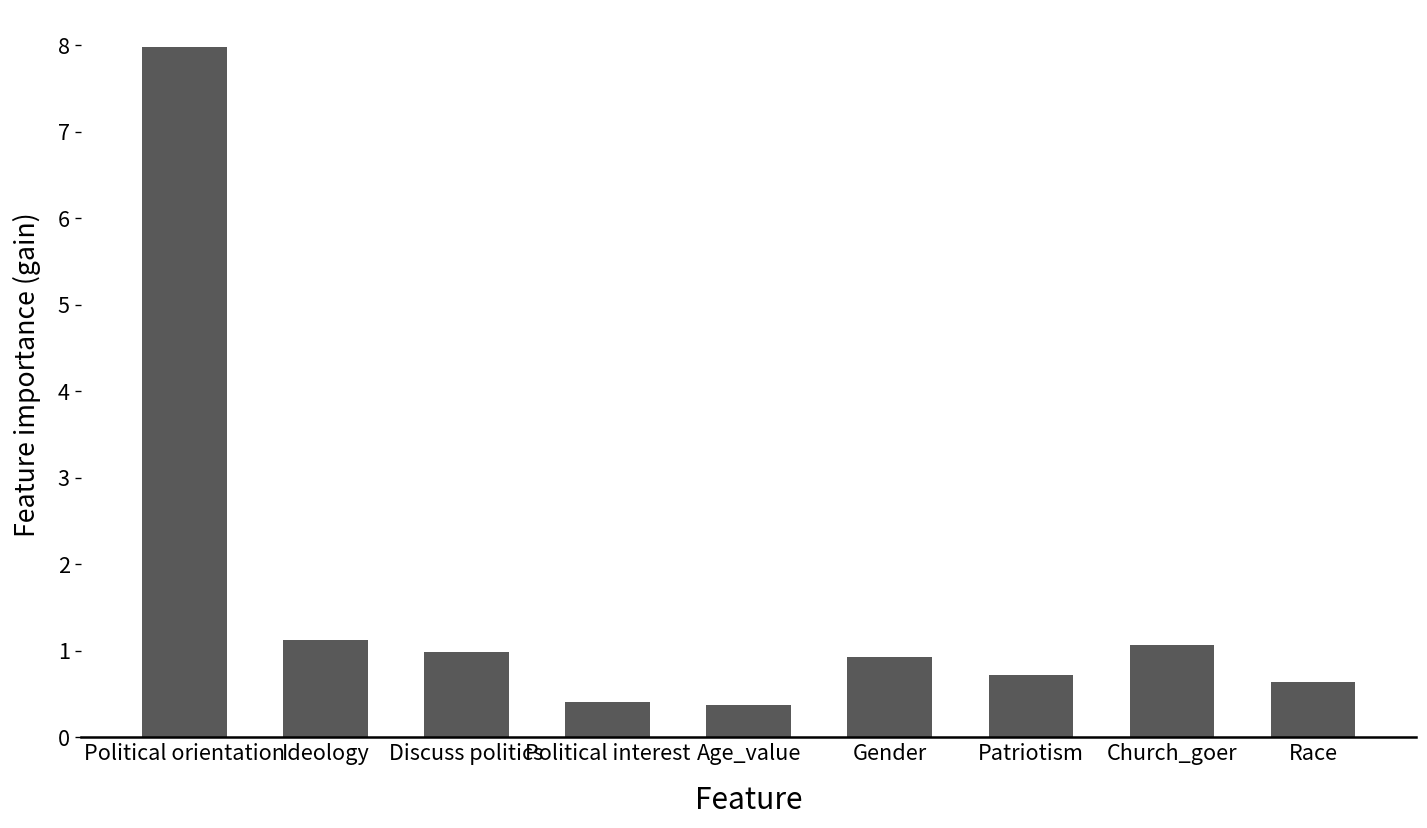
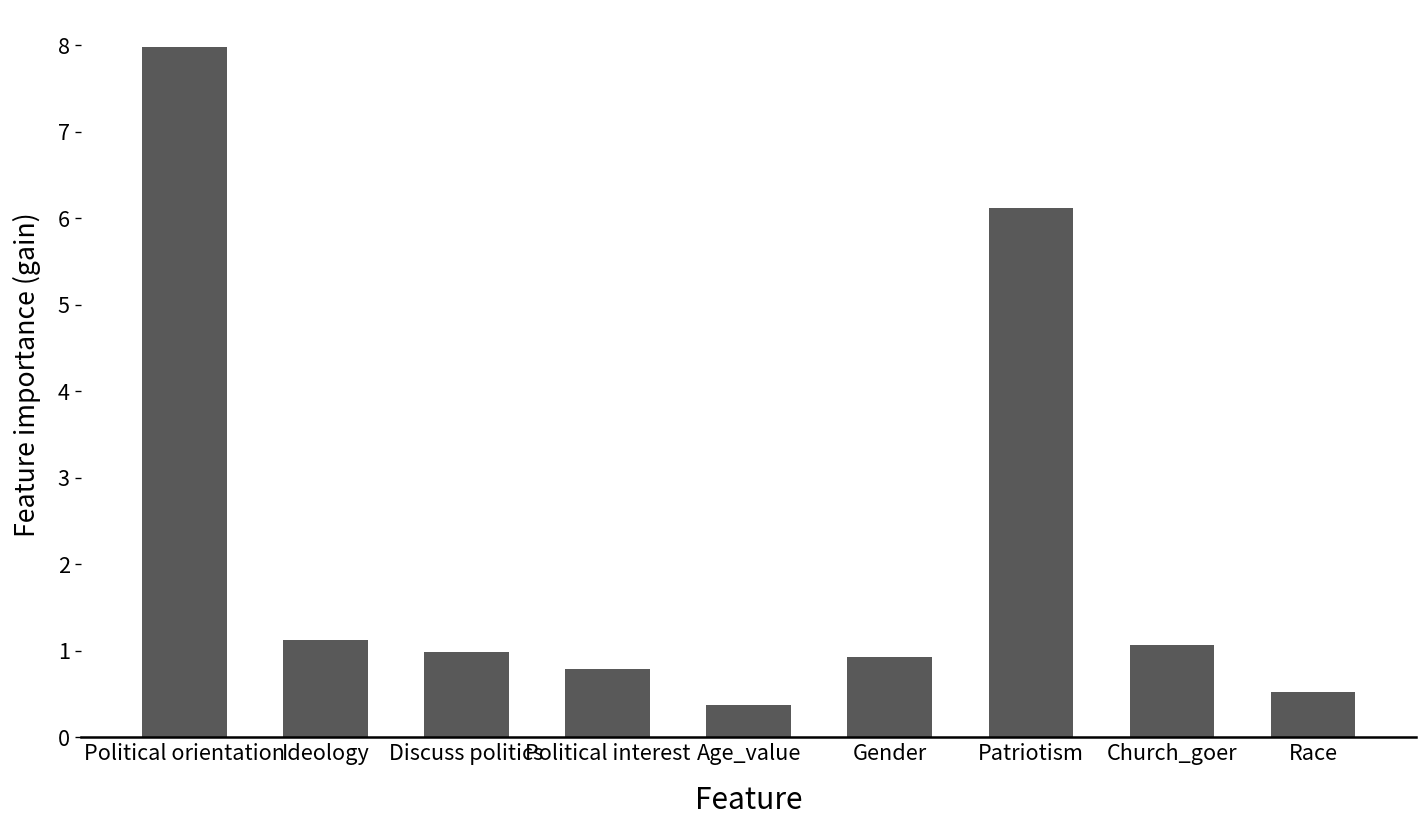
  {
    "Political orientation": 8.0,
    "Ideology": 1.1,
    "Discuss politics": 1.0,
-   "Political interest": 0.4,
+   "Political interest": 0.8,
    "Age_value": 0.4,
    "Gender": 0.9,
-   "Patriotism": 0.7,
+   "Patriotism": 6.1,
    "Church_goer": 1.1,
-   "Race": 0.6
+   "Race": 0.5
  }
